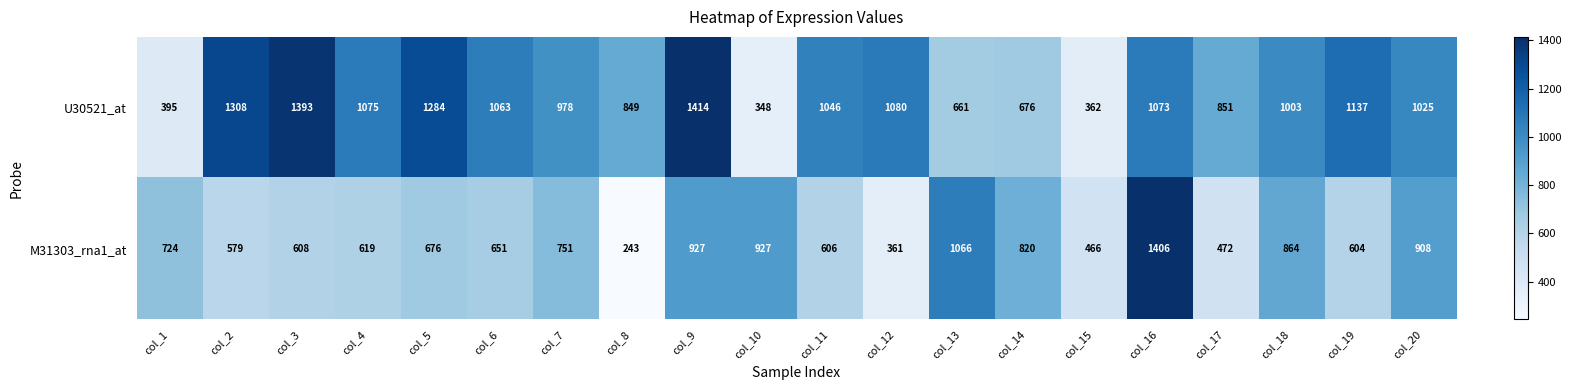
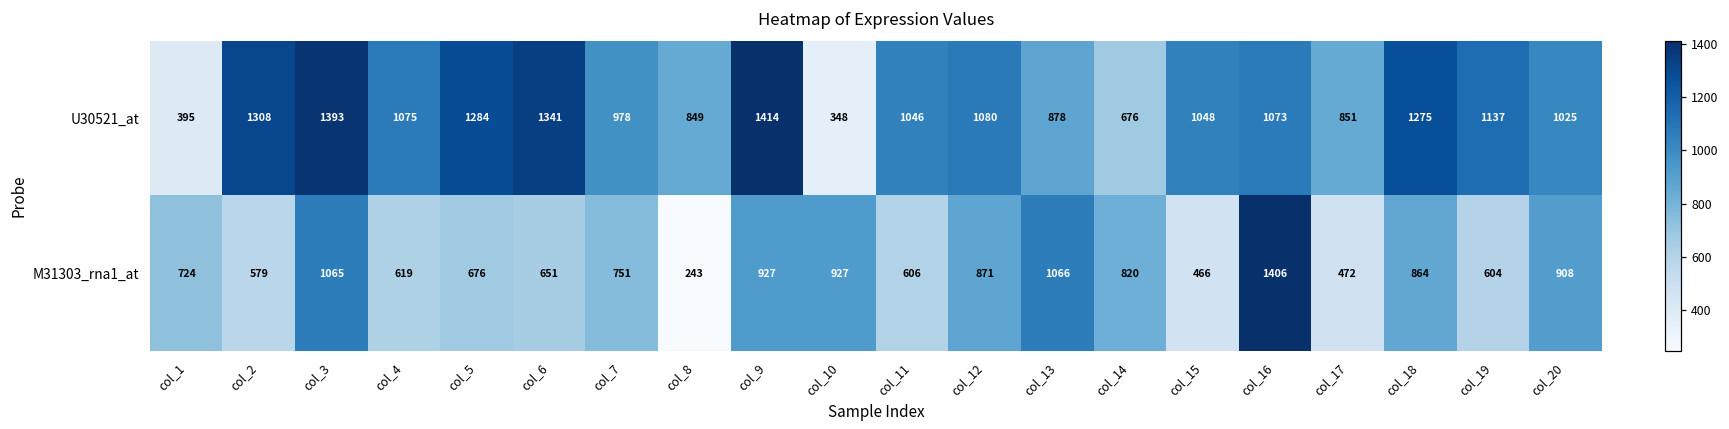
  {
    "U30521_at": {
      "col_1": 395,
      "col_2": 1308,
      "col_3": 1393,
      "col_4": 1075,
      "col_5": 1284,
-     "col_6": 1063,
+     "col_6": 1341,
      "col_7": 978,
      "col_8": 849,
      "col_9": 1414,
      "col_10": 348,
      "col_11": 1046,
      "col_12": 1080,
-     "col_13": 661,
+     "col_13": 878,
      "col_14": 676,
-     "col_15": 362,
+     "col_15": 1048,
      "col_16": 1073,
      "col_17": 851,
-     "col_18": 1003,
+     "col_18": 1275,
      "col_19": 1137,
      "col_20": 1025
    },
    "M31303_rna1_at": {
      "col_1": 724,
      "col_2": 579,
-     "col_3": 608,
+     "col_3": 1065,
      "col_4": 619,
      "col_5": 676,
      "col_6": 651,
      "col_7": 751,
      "col_8": 243,
      "col_9": 927,
      "col_10": 927,
      "col_11": 606,
-     "col_12": 361,
+     "col_12": 871,
      "col_13": 1066,
      "col_14": 820,
      "col_15": 466,
      "col_16": 1406,
      "col_17": 472,
      "col_18": 864,
      "col_19": 604,
      "col_20": 908
    }
  }
